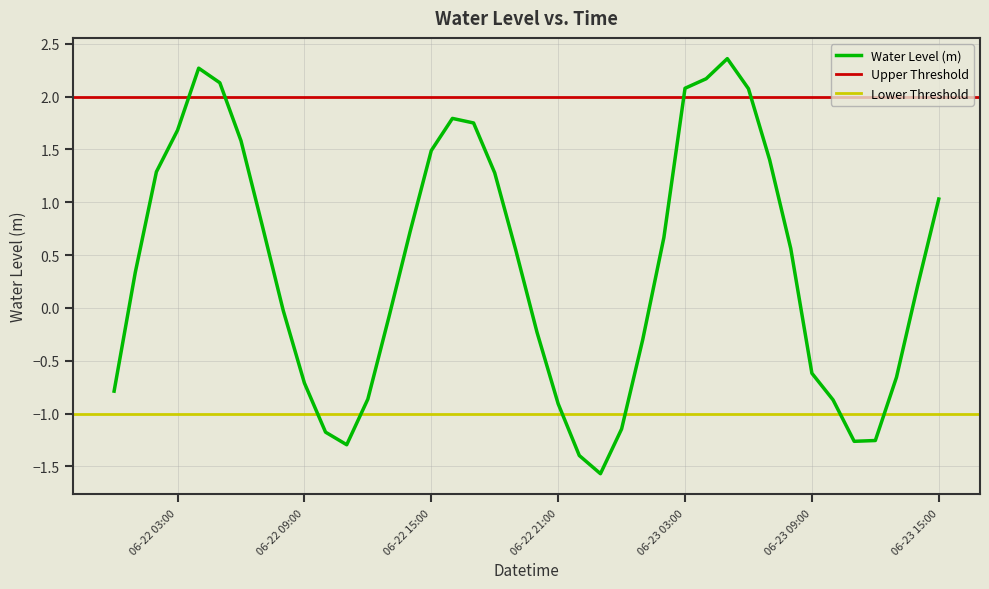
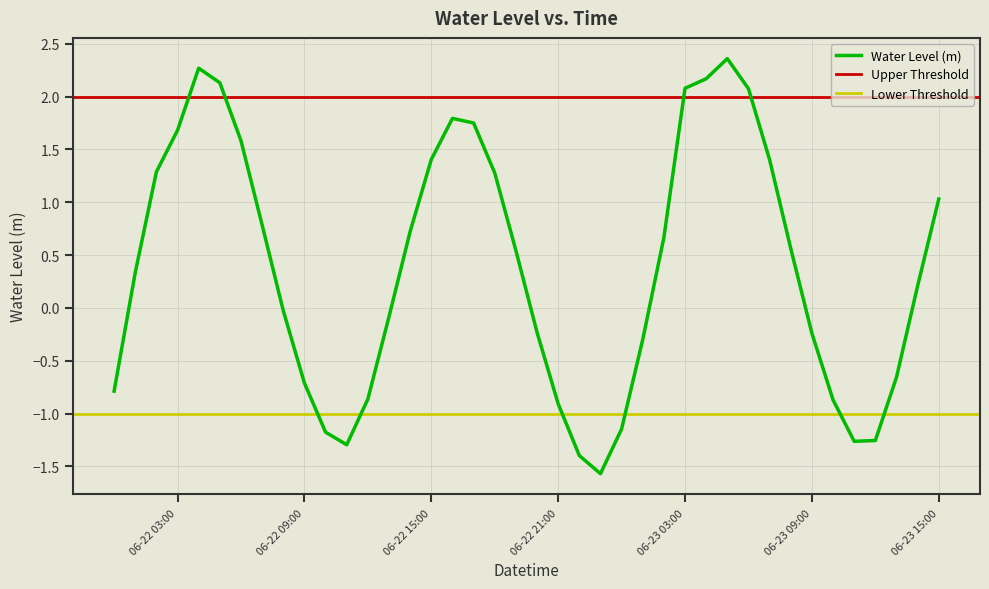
  {
    "06-22 03:00": 1.68,
    "06-22 09:00": -0.71,
-   "06-22 15:00": 1.49,
+   "06-22 15:00": 1.40,
    "06-22 21:00": -0.91,
    "06-23 03:00": 2.08,
-   "06-23 09:00": -0.62,
+   "06-23 09:00": -0.24,
    "06-23 15:00": 1.03
  }
